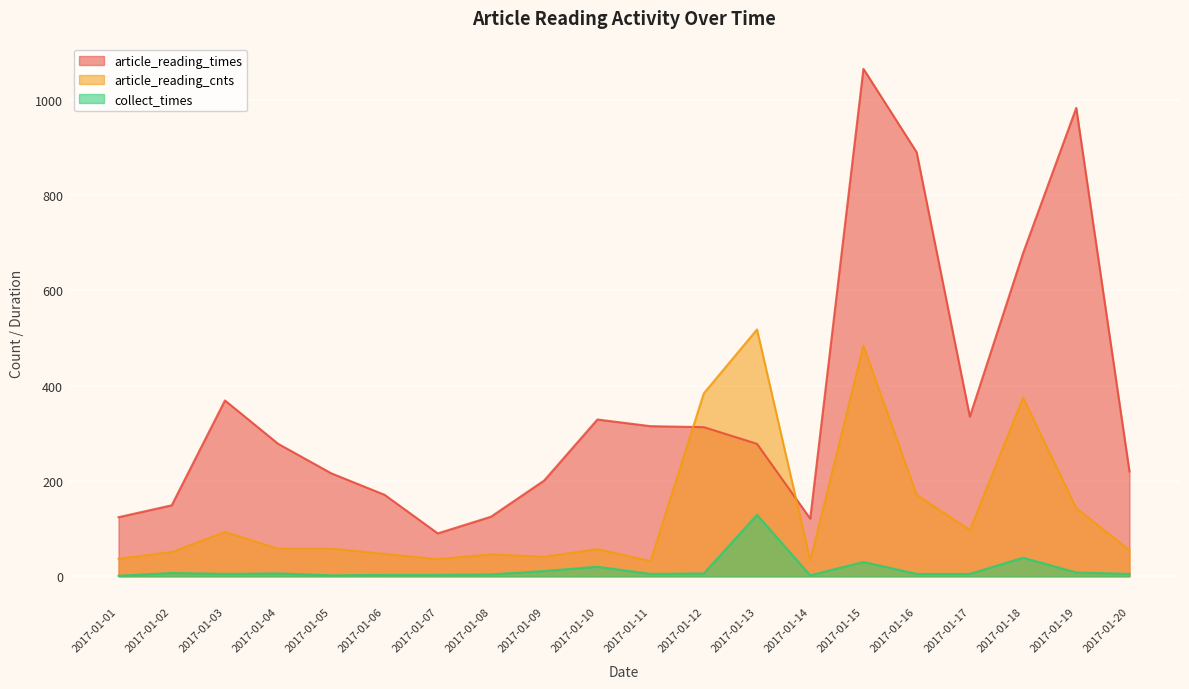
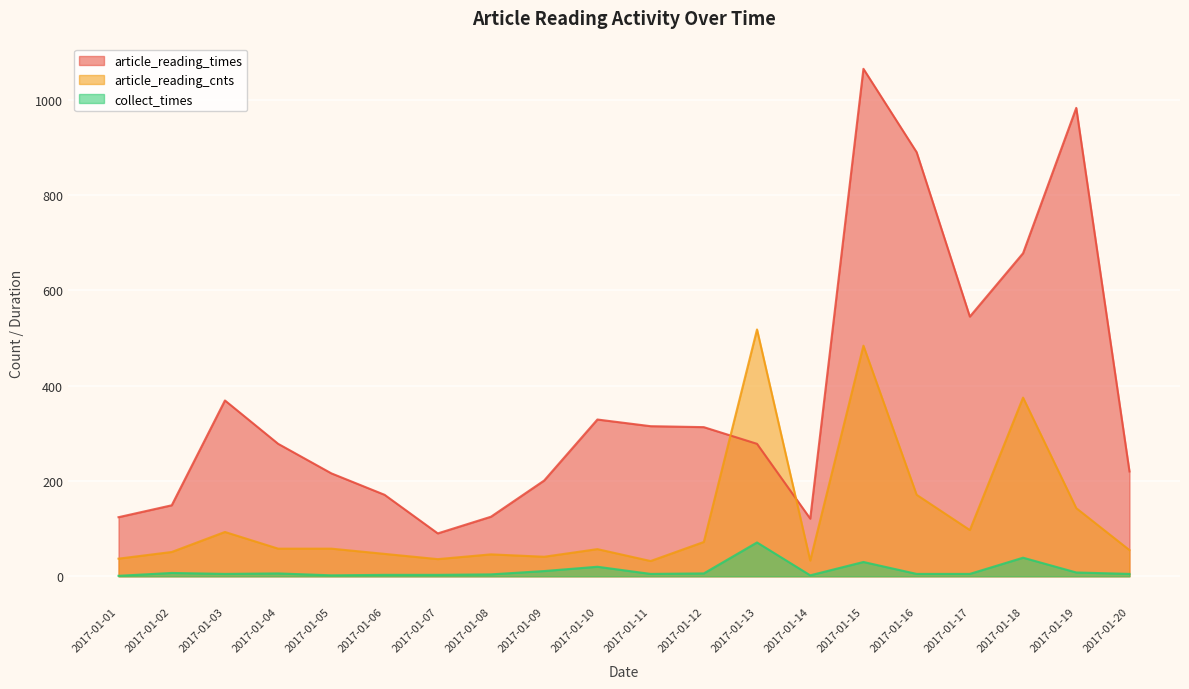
  {
    "article_reading_times": {
      "2017-01-01": 120,
      "2017-01-02": 150,
      "2017-01-03": 370,
      "2017-01-04": 280,
      "2017-01-05": 220,
      "2017-01-06": 170,
      "2017-01-07": 90,
      "2017-01-08": 130,
      "2017-01-09": 200,
      "2017-01-10": 330,
      "2017-01-11": 320,
      "2017-01-12": 310,
      "2017-01-13": 280,
      "2017-01-14": 120,
      "2017-01-15": 1070,
      "2017-01-16": 890,
-     "2017-01-17": 340,
+     "2017-01-17": 550,
      "2017-01-18": 680,
      "2017-01-19": 980,
      "2017-01-20": 220
    },
    "article_reading_cnts": {
      "2017-01-01": 40,
      "2017-01-02": 50,
      "2017-01-03": 90,
      "2017-01-04": 60,
      "2017-01-05": 60,
      "2017-01-06": 50,
      "2017-01-07": 40,
      "2017-01-08": 50,
      "2017-01-09": 40,
      "2017-01-10": 60,
      "2017-01-11": 30,
-     "2017-01-12": 380,
+     "2017-01-12": 70,
      "2017-01-13": 520,
      "2017-01-14": 30,
      "2017-01-15": 480,
      "2017-01-16": 170,
      "2017-01-17": 100,
      "2017-01-18": 380,
      "2017-01-19": 140,
      "2017-01-20": 60
    },
    "collect_times": {
      "2017-01-01": 0,
      "2017-01-02": 10,
      "2017-01-03": 10,
      "2017-01-04": 10,
      "2017-01-05": 0,
      "2017-01-06": 0,
      "2017-01-07": 0,
      "2017-01-08": 0,
      "2017-01-09": 10,
      "2017-01-10": 20,
      "2017-01-11": 10,
      "2017-01-12": 10,
-     "2017-01-13": 130,
+     "2017-01-13": 70,
      "2017-01-14": 0,
      "2017-01-15": 30,
      "2017-01-16": 10,
      "2017-01-17": 10,
      "2017-01-18": 40,
      "2017-01-19": 10,
      "2017-01-20": 10
    }
  }
